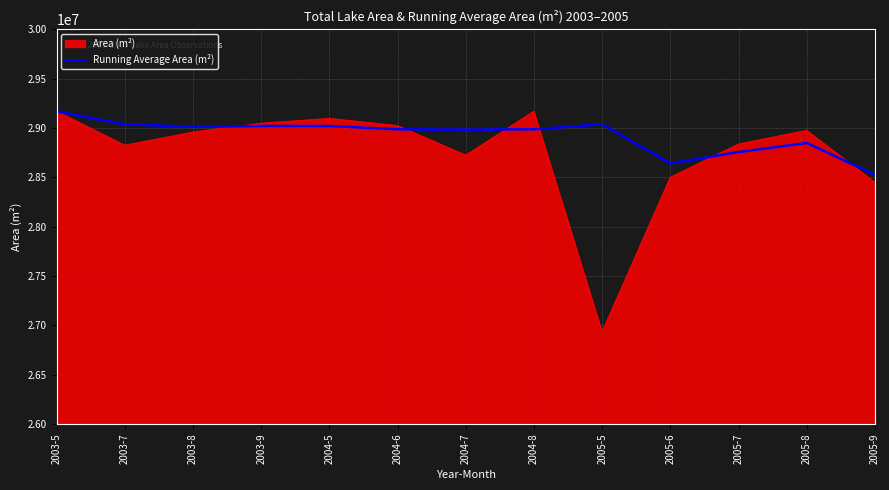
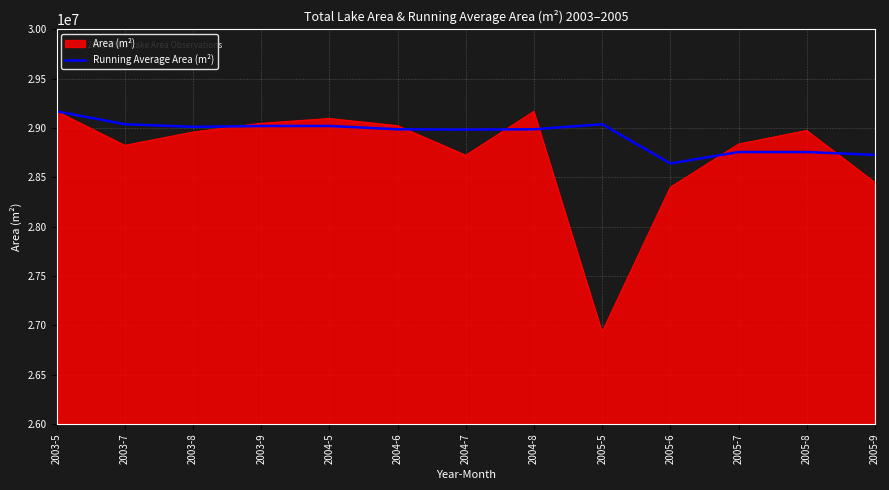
  {
    "Area (m²)": {
      "2003-7": 28800000,
      "2003-8": 29000000,
      "2003-9": 29000000,
      "2004-5": 29100000,
      "2004-6": 29000000,
      "2004-7": 28700000,
      "2004-8": 29200000,
      "2005-5": 26900000,
-     "2005-6": 28500000,
+     "2005-6": 28400000,
      "2005-7": 28800000,
      "2005-8": 29000000,
      "2005-9": 28400000
    },
    "Running Average Area (m²)": {
      "2003-7": 29000000,
      "2003-8": 29000000,
      "2003-9": 29000000,
      "2004-5": 29000000,
      "2004-6": 29000000,
      "2004-7": 29000000,
      "2004-8": 29000000,
      "2005-5": 29000000,
      "2005-6": 28600000,
      "2005-7": 28800000,
-     "2005-8": 28850000,
-     "2005-9": 28500000
+     "2005-8": 28760000,
+     "2005-9": 28700000
    }
  }
